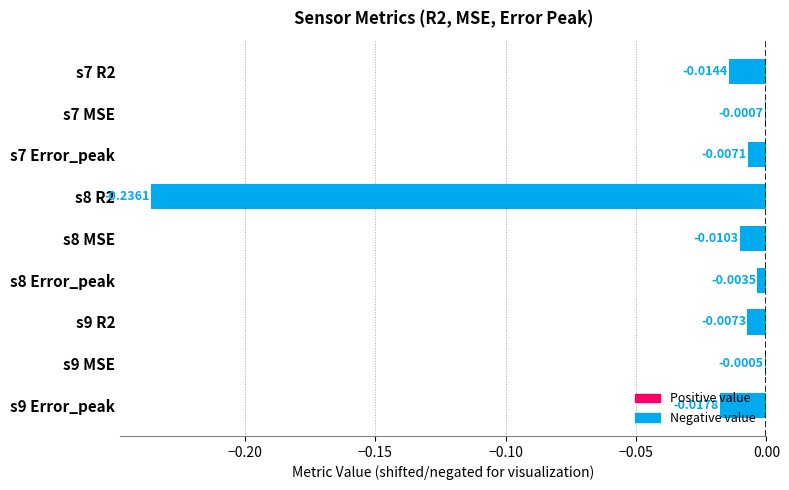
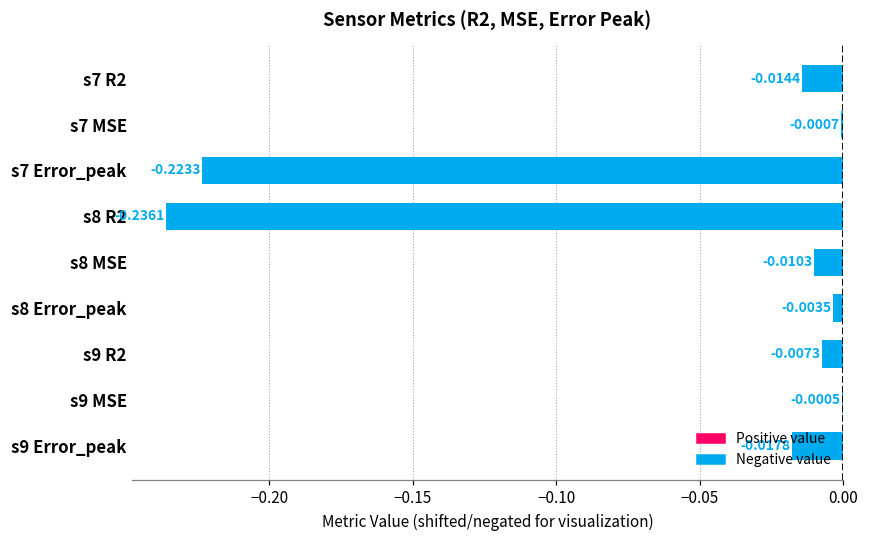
  {
    "s7 R2": -0.0144,
    "s7 MSE": -0.0007,
-   "s7 Error_peak": -0.0071,
+   "s7 Error_peak": -0.2233,
    "s8 R2": -0.2361,
    "s8 MSE": -0.0103,
    "s8 Error_peak": -0.0035,
    "s9 R2": -0.0073,
    "s9 MSE": -0.0005,
    "s9 Error_peak": -0.0178
  }
